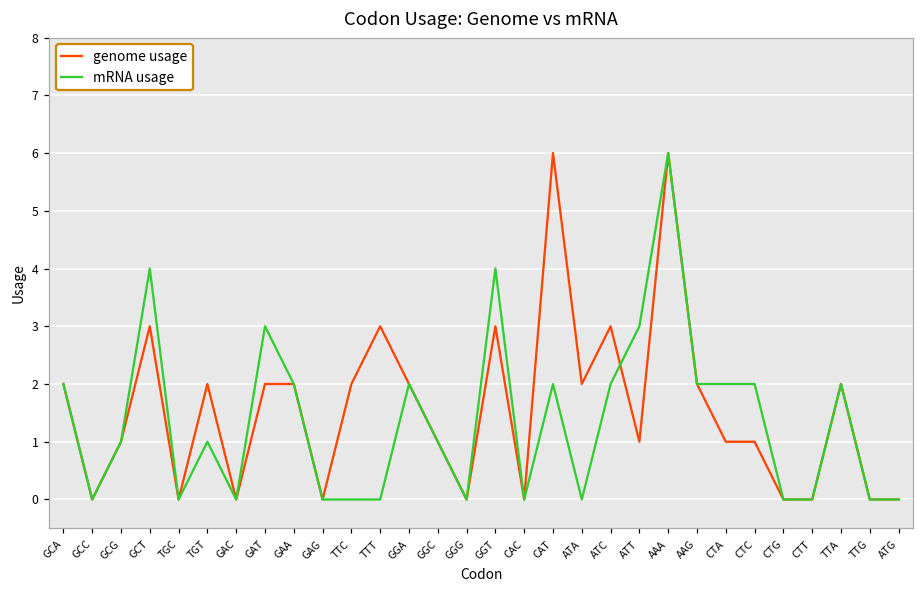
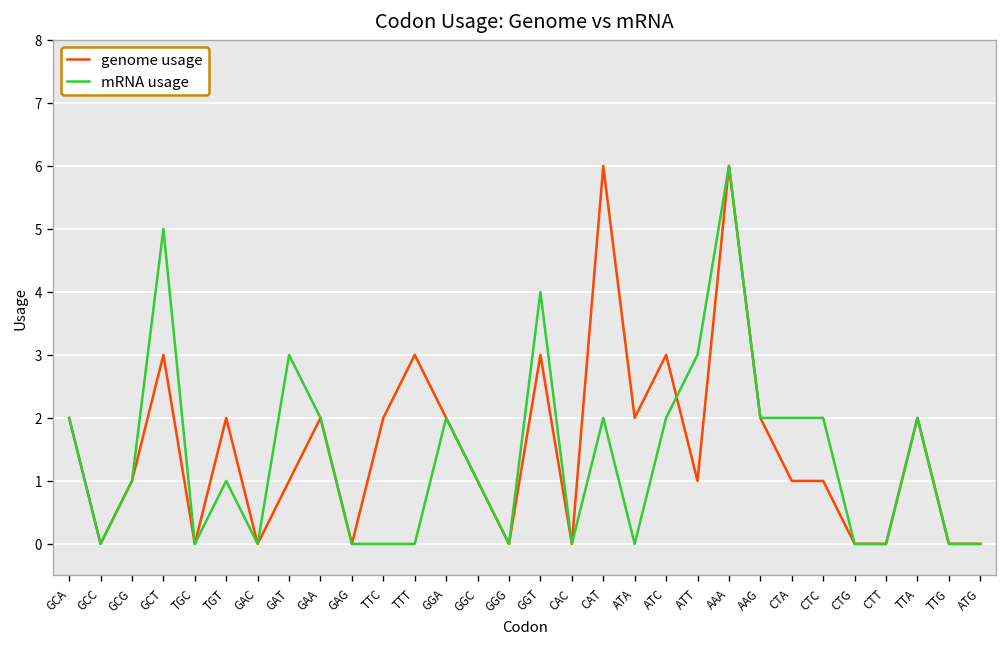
  {
    "genome usage": {
      "GCT": 3,
      "TGT": 2,
-     "GAT": 2,
+     "GAT": 1,
      "TTC": 2,
      "TTT": 3,
      "GGT": 3,
      "CAT": 6,
      "ATA": 2,
      "ATC": 3,
      "ATT": 1,
      "CTA": 1,
      "CTC": 1
    },
    "mRNA usage": {
-     "GCT": 4,
+     "GCT": 5,
      "TGT": 1,
      "GAT": 3,
      "TTC": 0,
      "TTT": 0,
      "GGT": 4,
      "CAT": 2,
      "ATA": 0,
      "ATC": 2,
      "ATT": 3,
      "CTA": 2,
      "CTC": 2
    }
  }
